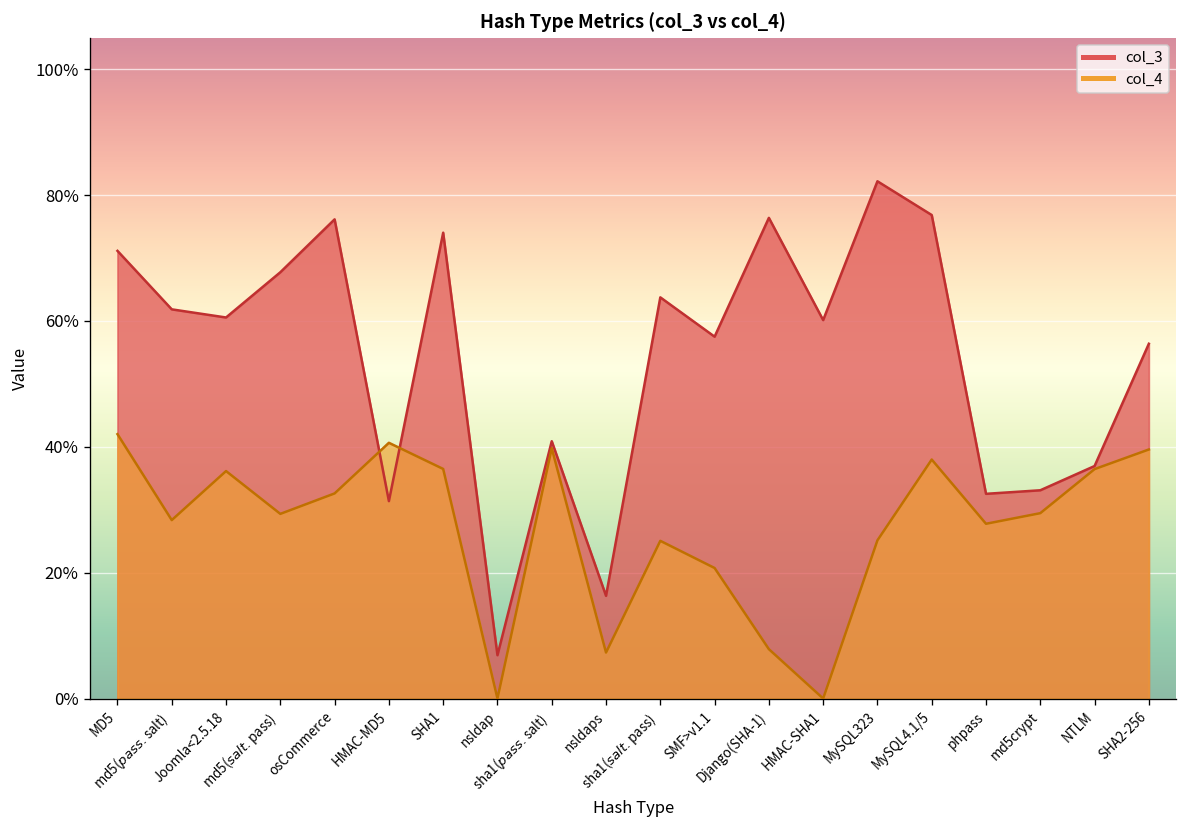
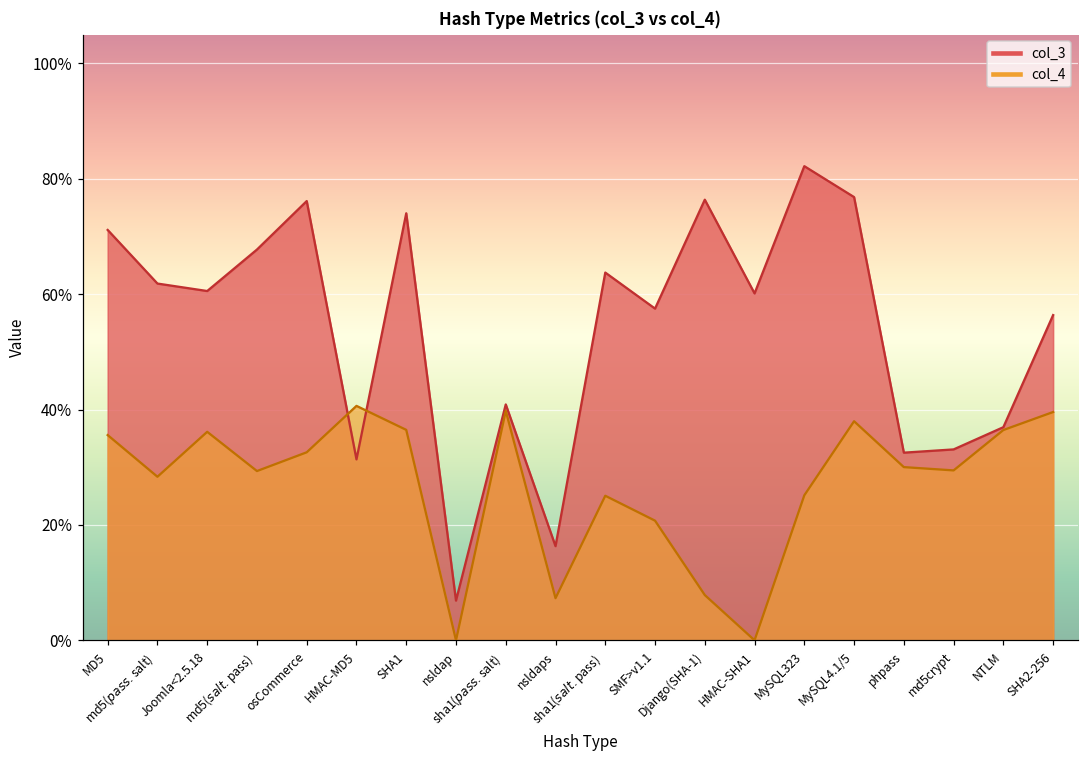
  {
    "col_3": {
      "MD5": "71%",
      "Joomla<2.5.18": "61%",
      "osCommerce": "76%",
      "HMAC-MD5": "31%",
      "SHA1": "74%",
      "nsldap": "7%",
      "nsldaps": "16%",
      "SMF>v1.1": "57%",
      "Django(SHA-1)": "76%",
      "HMAC-SHA1": "60%",
      "MySQL323": "82%",
      "MySQL4.1/5": "77%",
      "phpass": "33%",
      "md5crypt": "33%",
      "SHA2-256": "56%"
    },
    "col_4": {
-     "MD5": "42%",
+     "MD5": "36%",
      "Joomla<2.5.18": "36%",
      "osCommerce": "33%",
      "HMAC-MD5": "41%",
      "SHA1": "36%",
      "nsldap": "0%",
      "nsldaps": "7%",
      "SMF>v1.1": "21%",
      "Django(SHA-1)": "8%",
      "HMAC-SHA1": "0%",
      "MySQL323": "25%",
      "MySQL4.1/5": "38%",
-     "phpass": "28%",
+     "phpass": "30%",
      "md5crypt": "29%",
      "SHA2-256": "40%"
    }
  }
